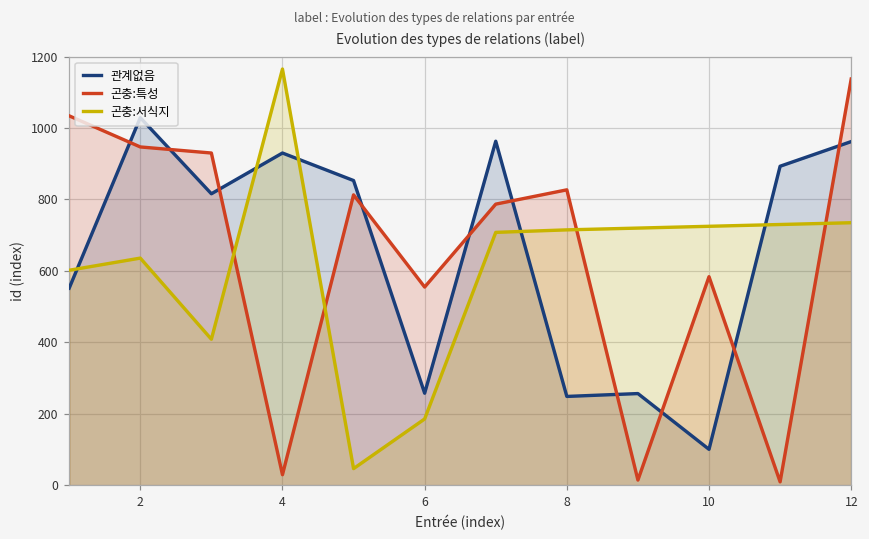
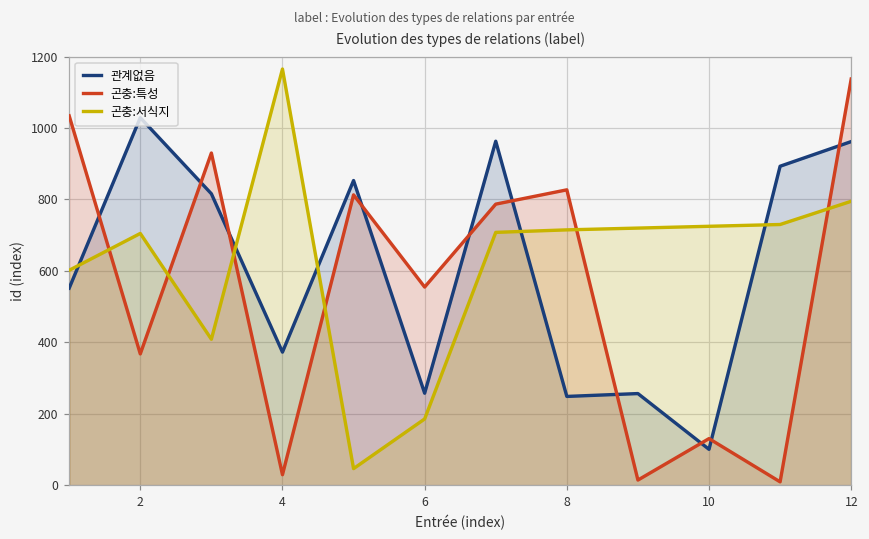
  {
    "관계없음": {
-     "4": 930,
+     "4": 370,
      "6": 260,
      "8": 250,
      "10": 100,
      "12": 960
    },
    "곤충:특성": {
-     "2": 950,
+     "2": 370,
      "4": 30,
      "6": 560,
      "8": 830,
-     "10": 580,
+     "10": 130,
      "12": 1140
    },
    "곤충:서식지": {
-     "2": 640,
+     "2": 710,
      "4": 1170,
      "6": 190,
      "8": 720,
      "10": 730,
-     "12": 740
+     "12": 800
    }
  }
